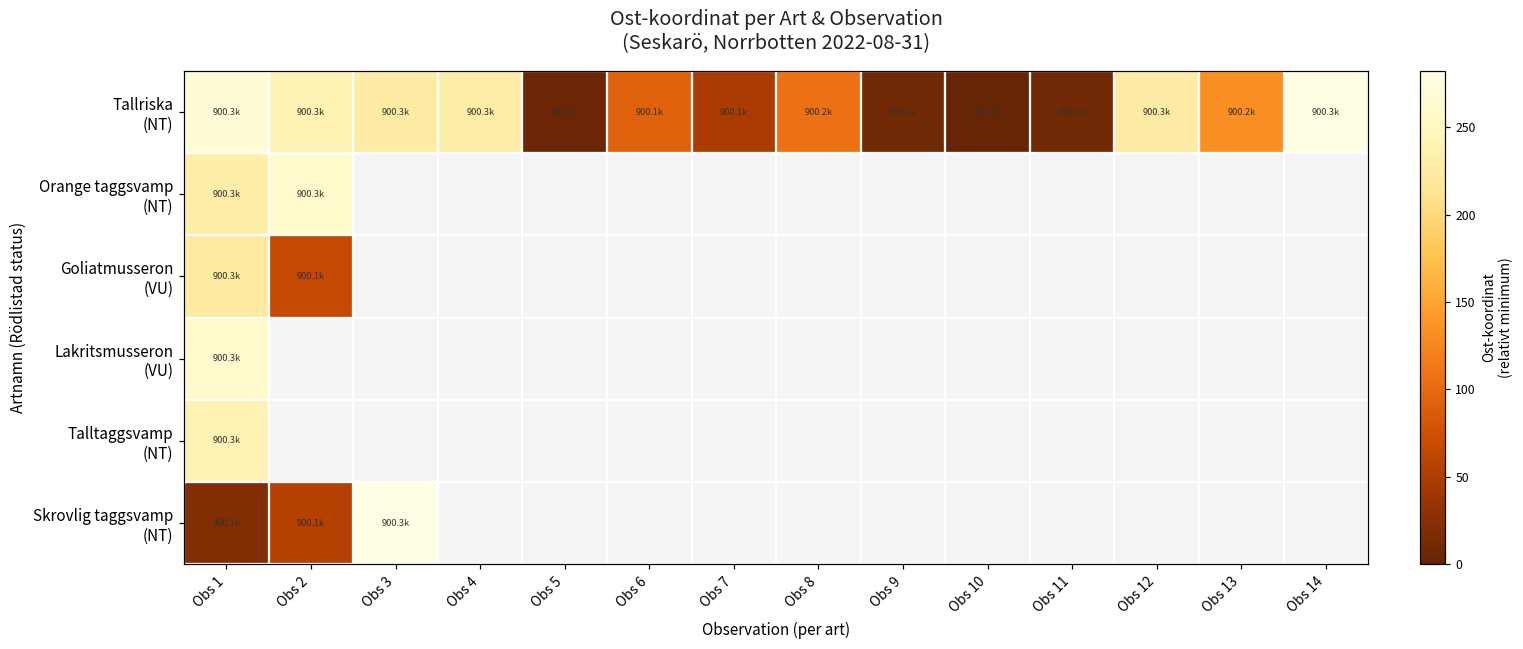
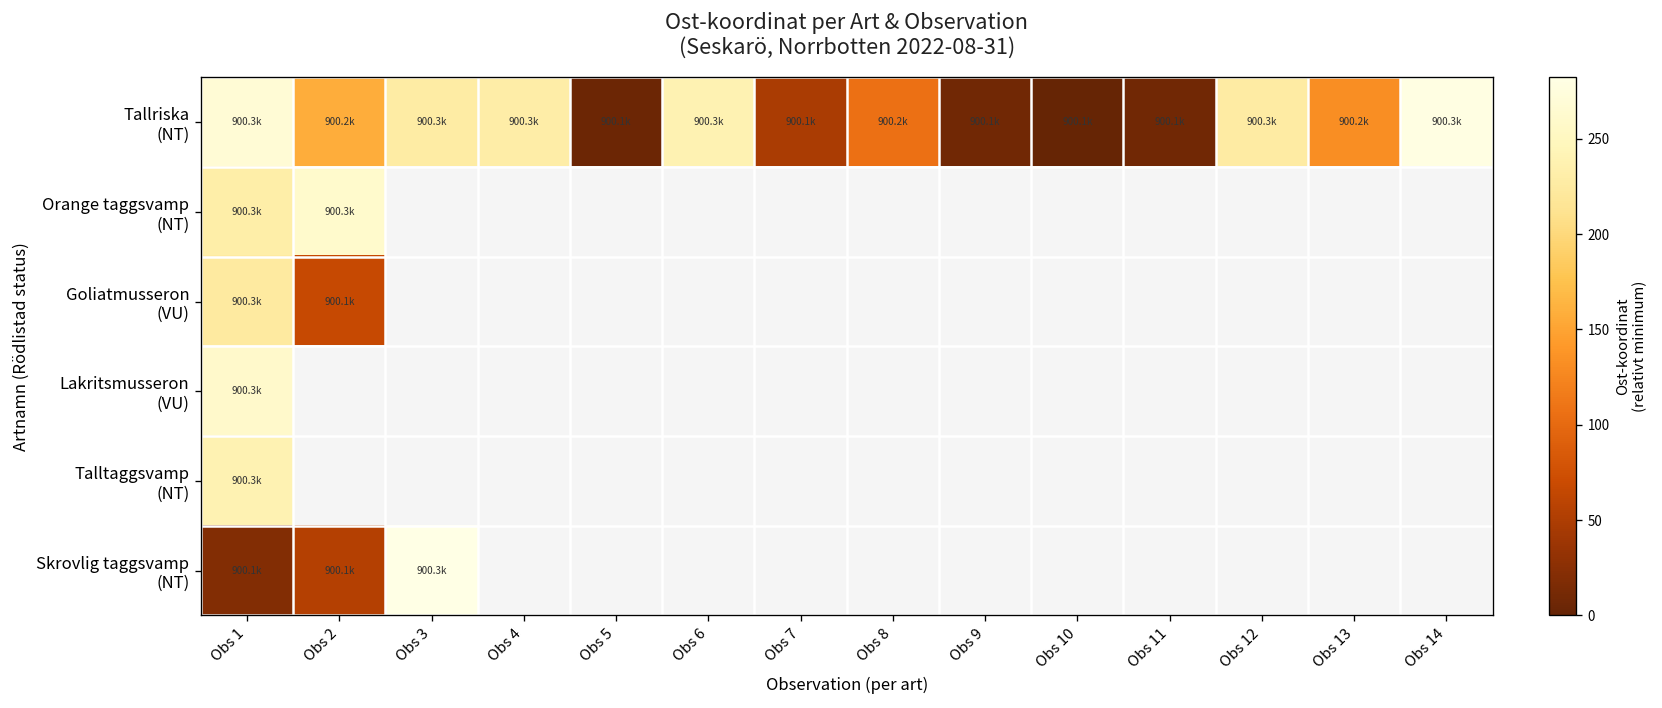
  {
    "Tallriska (NT)": {
      "Obs 1": "900.3k",
-     "Obs 2": "900.3k",
+     "Obs 2": "900.2k",
      "Obs 3": "900.3k",
      "Obs 4": "900.3k",
      "Obs 5": "900.1k",
-     "Obs 6": "900.1k",
+     "Obs 6": "900.3k",
      "Obs 7": "900.1k",
      "Obs 8": "900.2k",
      "Obs 9": "900.1k",
      "Obs 10": "900.1k",
      "Obs 11": "900.1k",
      "Obs 12": "900.3k",
      "Obs 13": "900.2k",
      "Obs 14": "900.3k"
    },
    "Orange taggsvamp (NT)": {
      "Obs 1": "900.3k",
      "Obs 2": "900.3k"
    },
    "Goliatmusseron (VU)": {
      "Obs 1": "900.3k",
      "Obs 2": "900.1k"
    },
    "Lakritsmusseron (VU)": {
      "Obs 1": "900.3k"
    },
    "Talltaggsvamp (NT)": {
      "Obs 1": "900.3k"
    },
    "Skrovlig taggsvamp (NT)": {
      "Obs 1": "900.1k",
      "Obs 2": "900.1k",
      "Obs 3": "900.3k"
    }
  }
